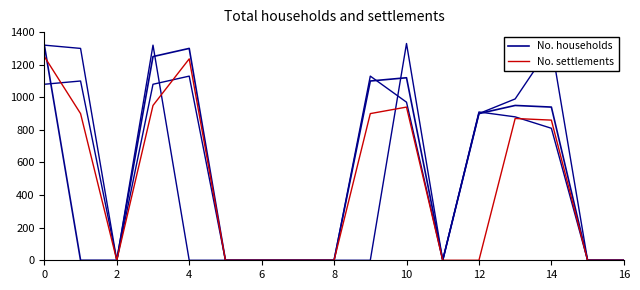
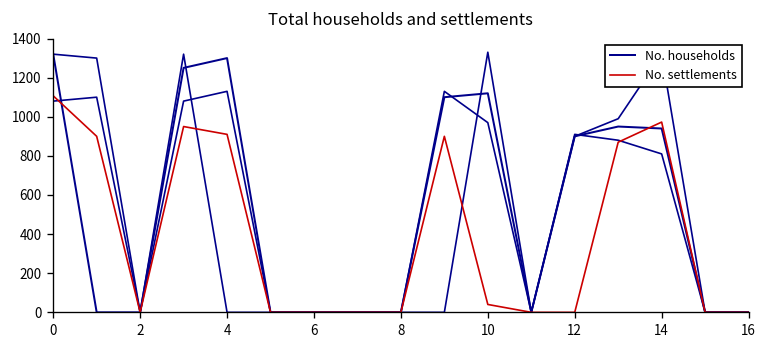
  {
    "No. settlements": {
-     "0": 1250,
-     "4": 1240,
-     "10": 940,
+     "0": 1110,
+     "4": 910,
+     "10": 40,
      "12": 0,
-     "14": 860
+     "14": 970
    }
  }
